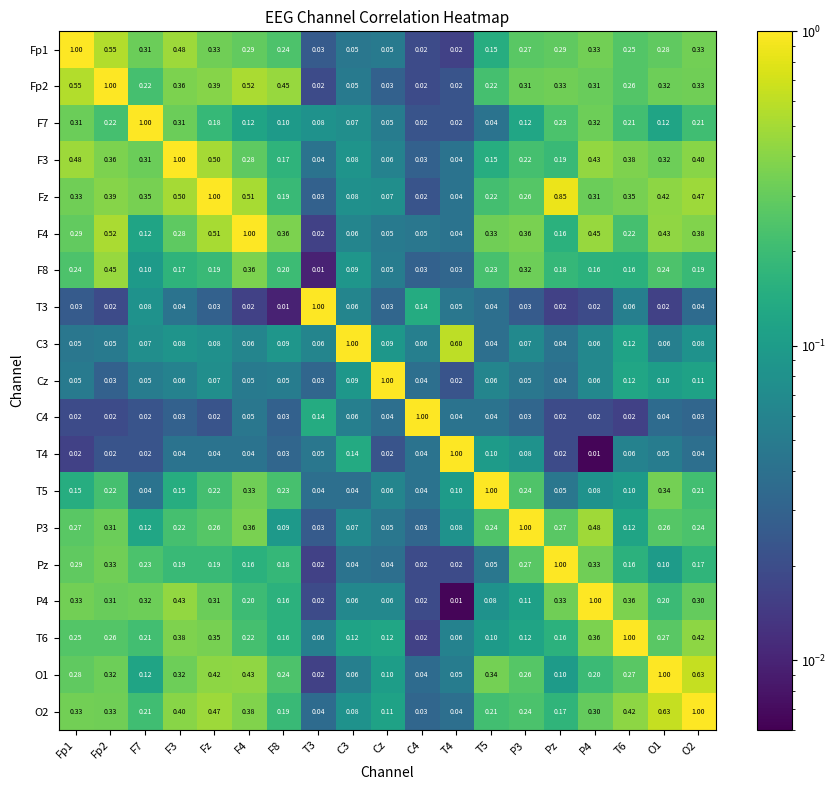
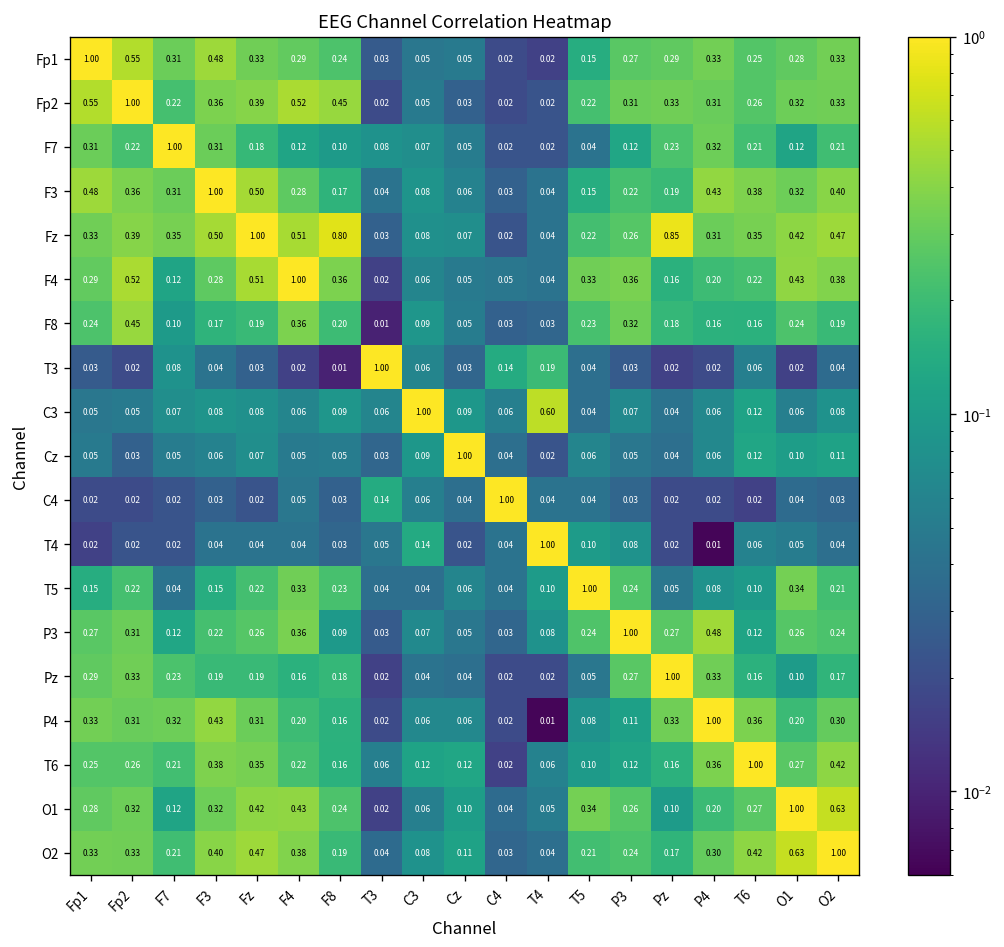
  {
    "Fz": {
      "Fp1": 0.33,
      "Fp2": 0.39,
      "F7": 0.35,
      "F3": 0.50,
      "Fz": 1.00,
      "F4": 0.51,
-     "F8": 0.19,
+     "F8": 0.80,
      "T3": 0.03,
      "C3": 0.08,
      "Cz": 0.07,
      "C4": 0.02,
      "T4": 0.04,
      "T5": 0.22,
      "P3": 0.26,
      "Pz": 0.85,
      "P4": 0.31,
      "T6": 0.35,
      "O1": 0.42,
      "O2": 0.47
    },
    "F4": {
      "Fp1": 0.29,
      "Fp2": 0.52,
      "F7": 0.12,
      "F3": 0.28,
      "Fz": 0.51,
      "F4": 1.00,
      "F8": 0.36,
      "T3": 0.02,
      "C3": 0.06,
      "Cz": 0.05,
      "C4": 0.05,
      "T4": 0.04,
      "T5": 0.33,
      "P3": 0.36,
      "Pz": 0.16,
-     "P4": 0.45,
+     "P4": 0.20,
      "T6": 0.22,
      "O1": 0.43,
      "O2": 0.38
    },
    "T3": {
      "Fp1": 0.03,
      "Fp2": 0.02,
      "F7": 0.08,
      "F3": 0.04,
      "Fz": 0.03,
      "F4": 0.02,
      "F8": 0.01,
      "T3": 1.00,
      "C3": 0.06,
      "Cz": 0.03,
      "C4": 0.14,
-     "T4": 0.05,
+     "T4": 0.19,
      "T5": 0.04,
      "P3": 0.03,
      "Pz": 0.02,
      "P4": 0.02,
      "T6": 0.06,
      "O1": 0.02,
      "O2": 0.04
    }
  }
